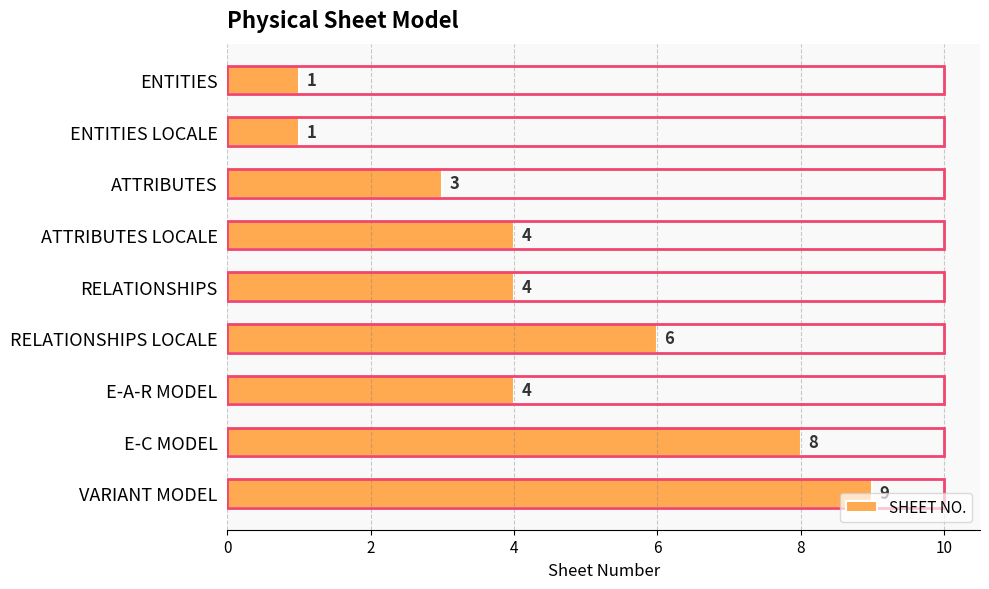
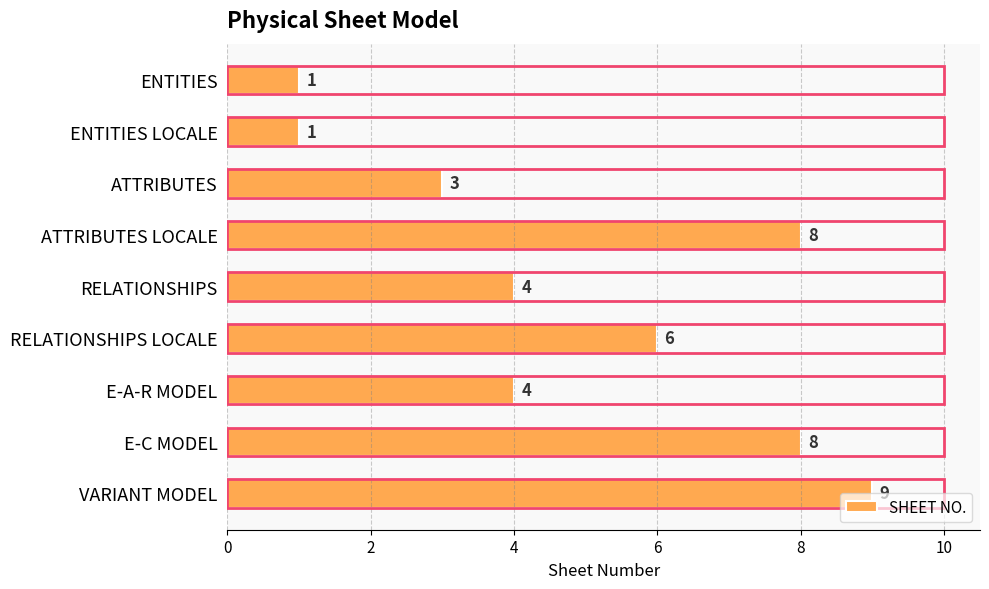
  {
    "ENTITIES": 1,
    "ENTITIES LOCALE": 1,
    "ATTRIBUTES": 3,
-   "ATTRIBUTES LOCALE": 4,
+   "ATTRIBUTES LOCALE": 8,
    "RELATIONSHIPS": 4,
    "RELATIONSHIPS LOCALE": 6,
    "E-A-R MODEL": 4,
    "E-C MODEL": 8
  }
